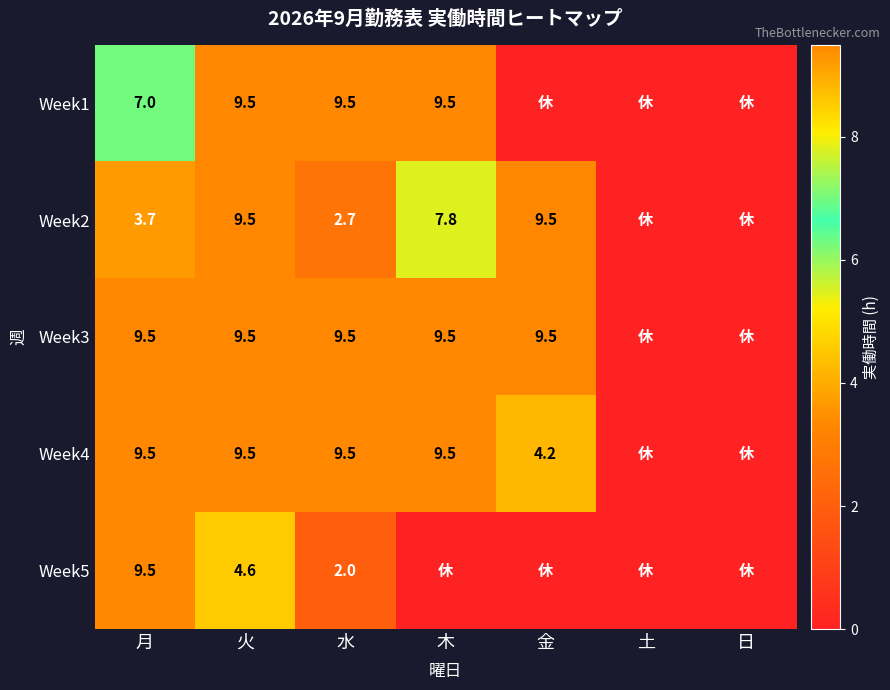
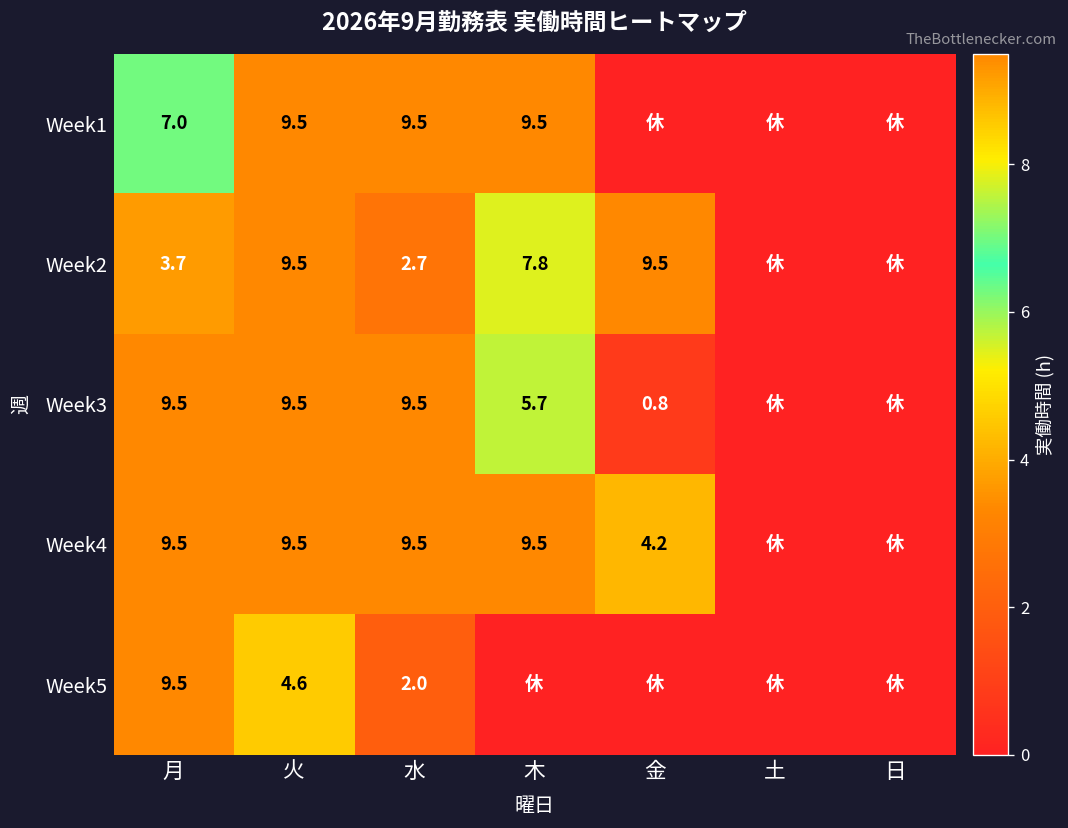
  {
    "Week1": {
      "月": 7.0,
      "火": 9.5,
      "水": 9.5,
      "木": 9.5
    },
    "Week2": {
      "月": 3.7,
      "火": 9.5,
      "水": 2.7,
      "木": 7.8,
      "金": 9.5
    },
    "Week3": {
      "月": 9.5,
      "火": 9.5,
      "水": 9.5,
-     "木": 9.5,
-     "金": 9.5
+     "木": 5.7,
+     "金": 0.8
    },
    "Week4": {
      "月": 9.5,
      "火": 9.5,
      "水": 9.5,
      "木": 9.5,
      "金": 4.2
    },
    "Week5": {
      "月": 9.5,
      "火": 4.6,
      "水": 2.0
    }
  }
